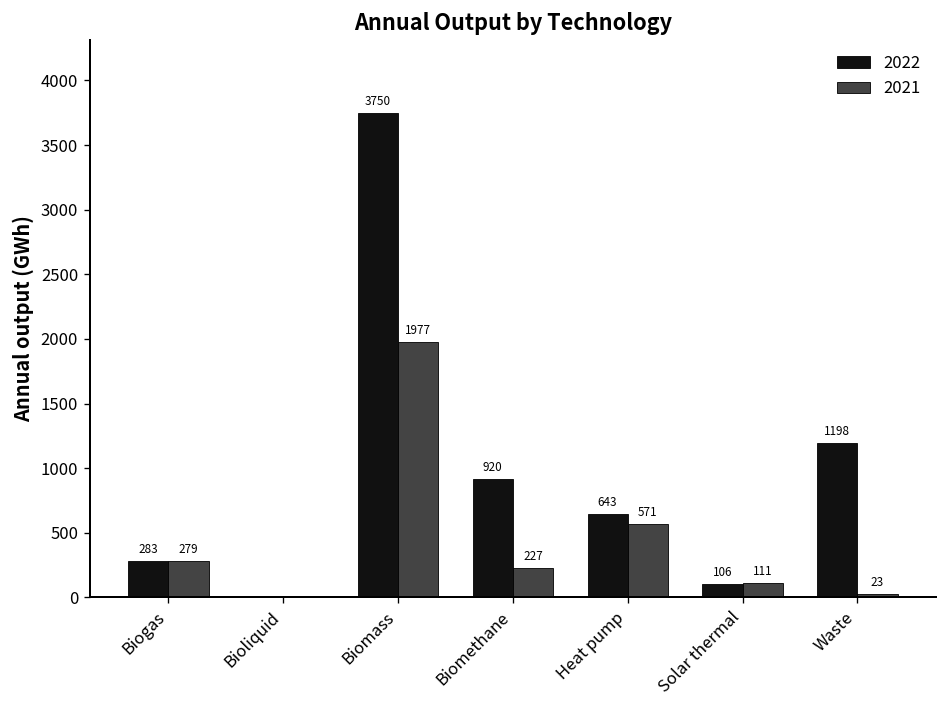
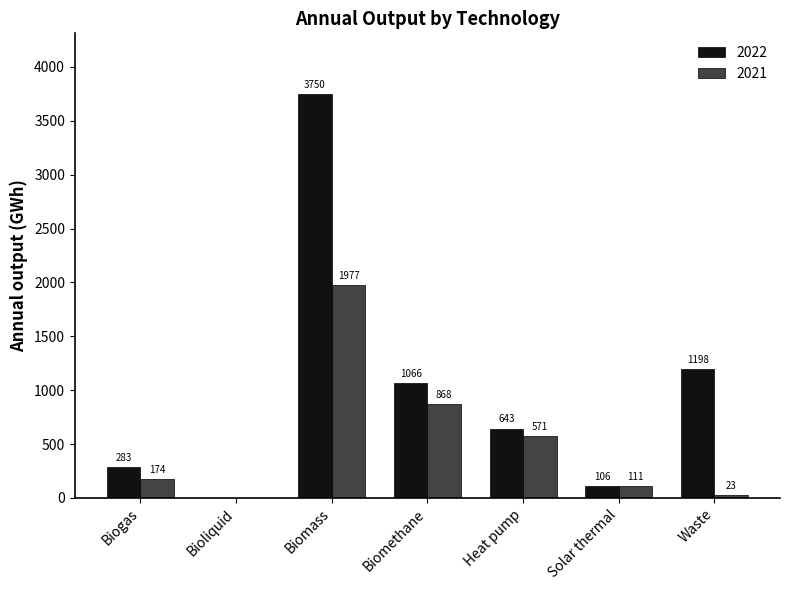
  {
    "2022": {
      "Biogas": 283,
      "Biomass": 3750,
-     "Biomethane": 920,
+     "Biomethane": 1066,
      "Heat pump": 643,
      "Solar thermal": 106,
      "Waste": 1198
    },
    "2021": {
-     "Biogas": 279,
+     "Biogas": 174,
      "Biomass": 1977,
-     "Biomethane": 227,
+     "Biomethane": 868,
      "Heat pump": 571,
      "Solar thermal": 111,
      "Waste": 23
    }
  }
